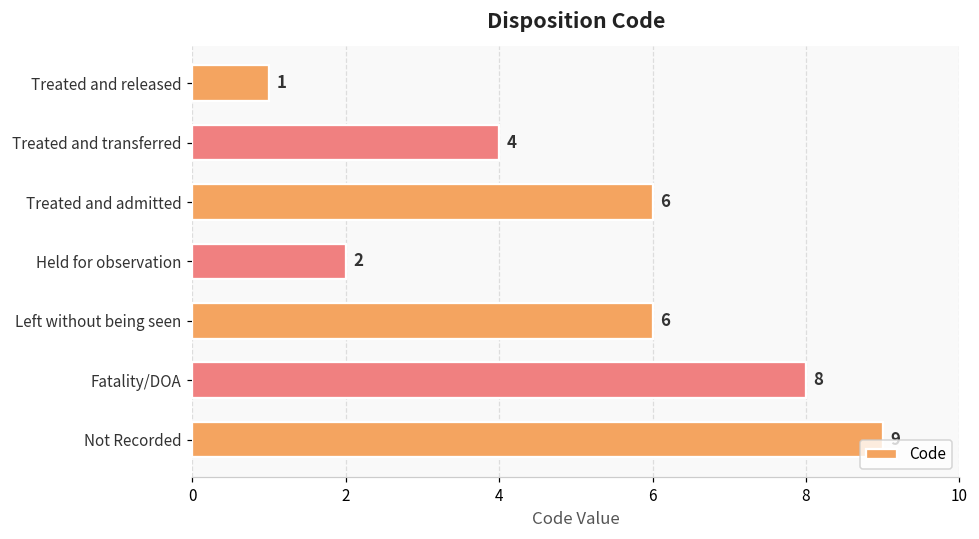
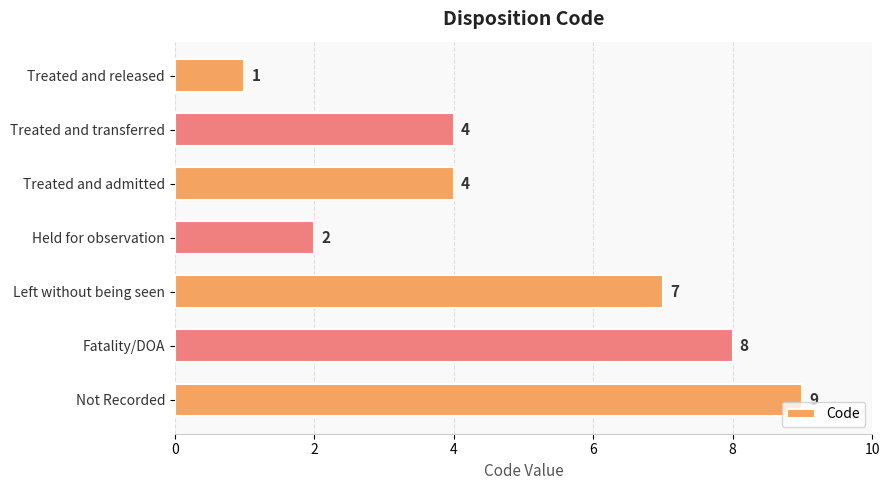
  {
    "Treated and released": 1,
    "Treated and transferred": 4,
-   "Treated and admitted": 6,
+   "Treated and admitted": 4,
    "Held for observation": 2,
-   "Left without being seen": 6,
+   "Left without being seen": 7,
    "Fatality/DOA": 8
  }
